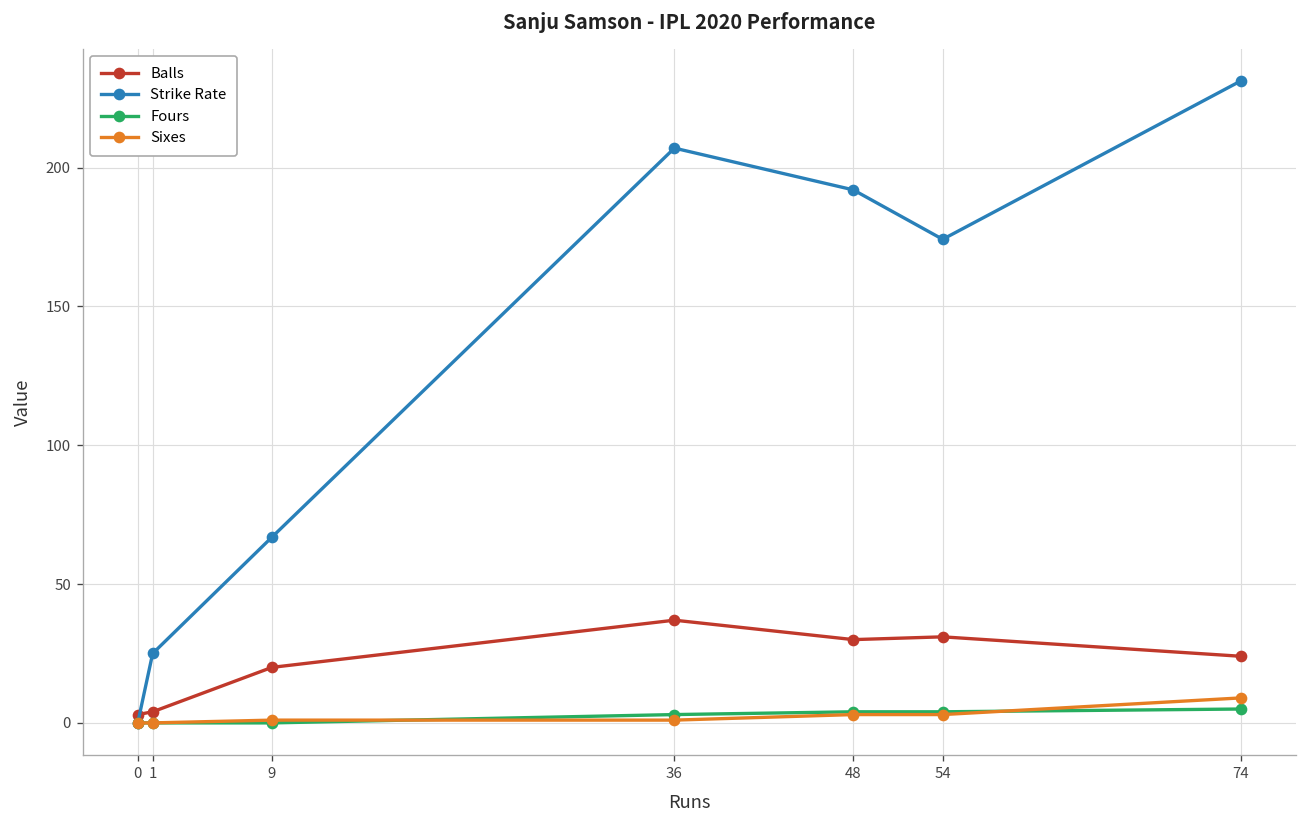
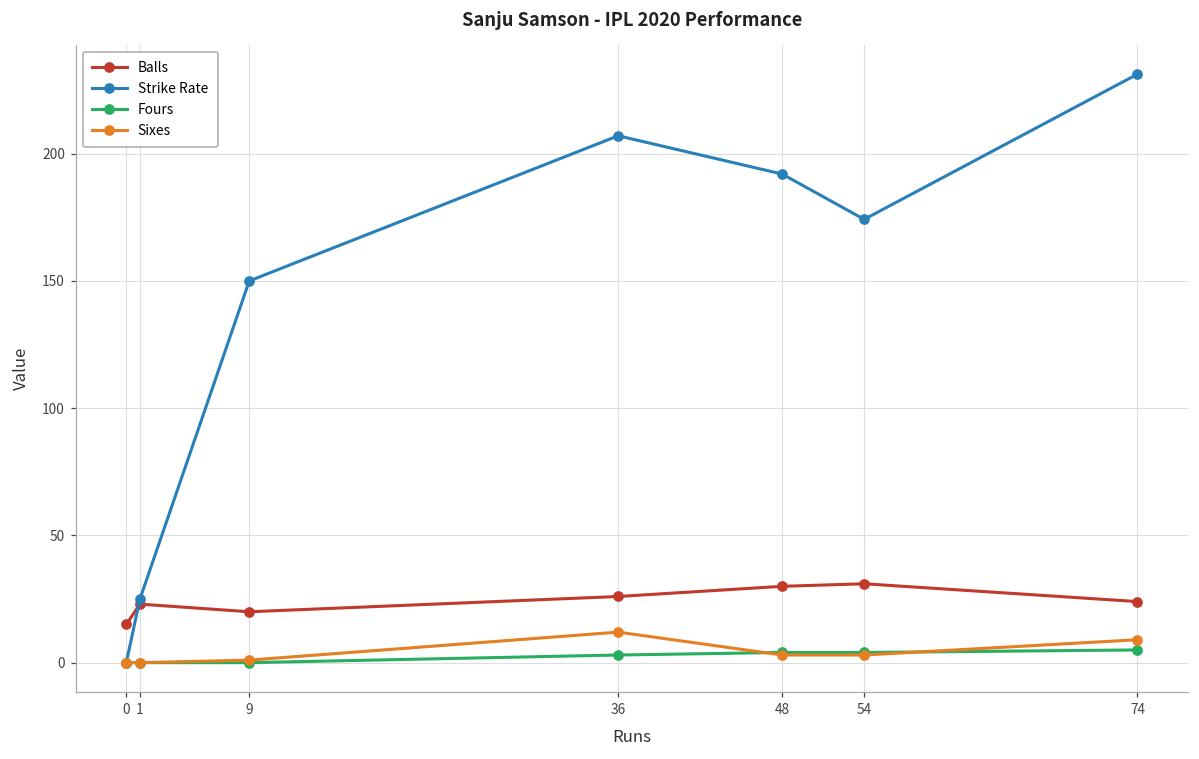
  {
    "Balls": {
-     "0": 3,
-     "1": 4,
+     "0": 15,
+     "1": 23,
      "9": 20,
-     "36": 37,
+     "36": 26,
      "48": 30,
      "54": 31,
      "74": 24
    },
    "Strike Rate": {
      "1": 25,
-     "9": 67,
+     "9": 150,
      "36": 207,
      "48": 192,
      "54": 174,
      "74": 231
    },
    "Fours": {
      "36": 3,
      "74": 5
    },
    "Sixes": {
-     "36": 1,
+     "36": 12,
      "74": 9
    }
  }
